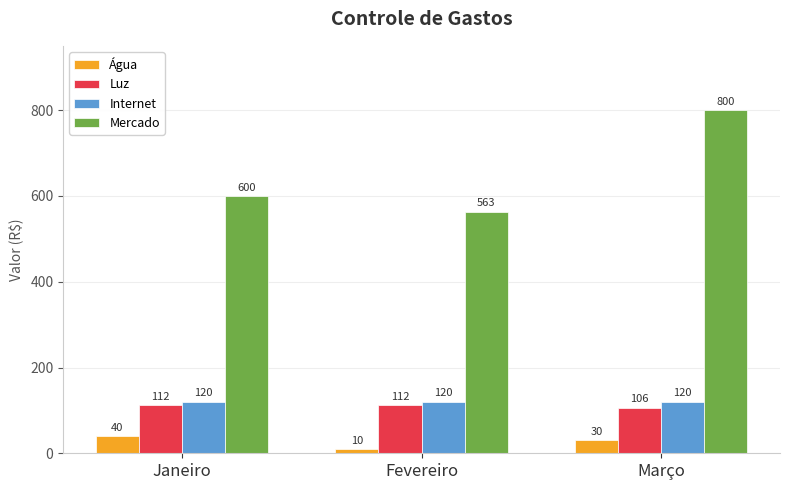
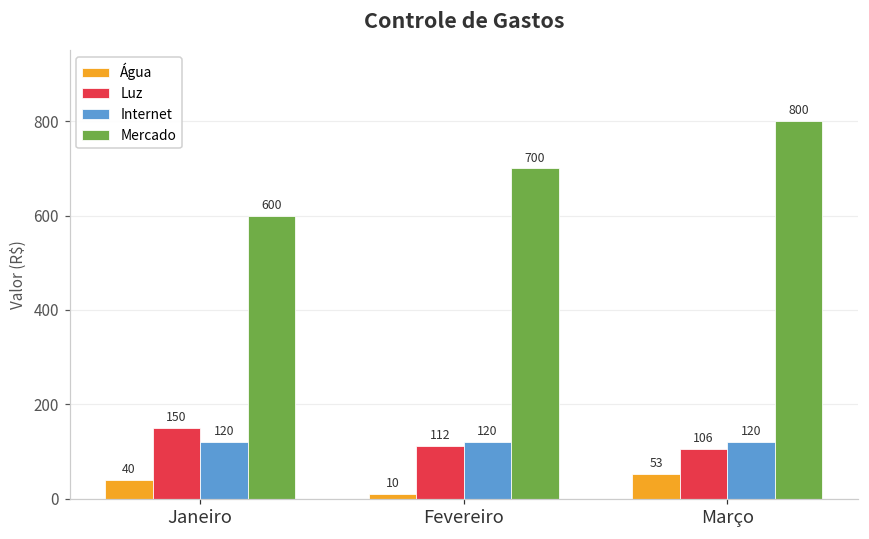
  {
    "Água": {
      "Janeiro": 40,
      "Fevereiro": 10,
-     "Março": 30
+     "Março": 53
    },
    "Luz": {
-     "Janeiro": 112,
+     "Janeiro": 150,
      "Fevereiro": 112,
      "Março": 106
    },
    "Internet": {
      "Janeiro": 120,
      "Fevereiro": 120,
      "Março": 120
    },
    "Mercado": {
      "Janeiro": 600,
-     "Fevereiro": 563,
+     "Fevereiro": 700,
      "Março": 800
    }
  }
